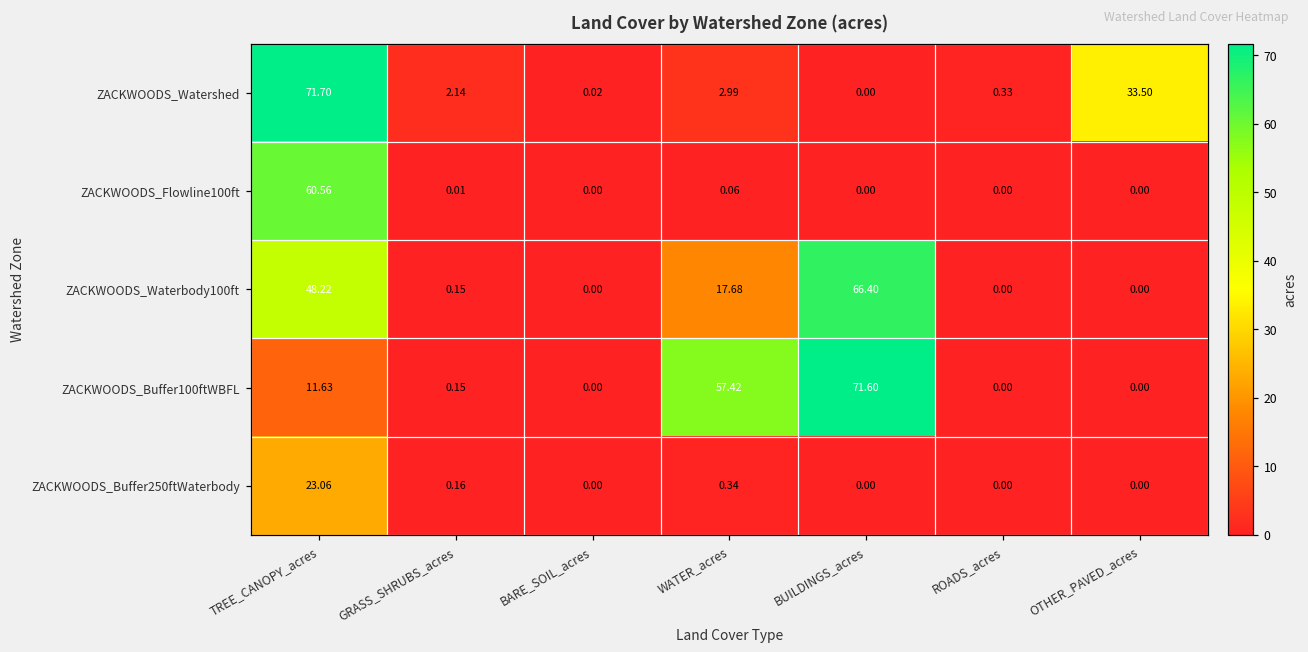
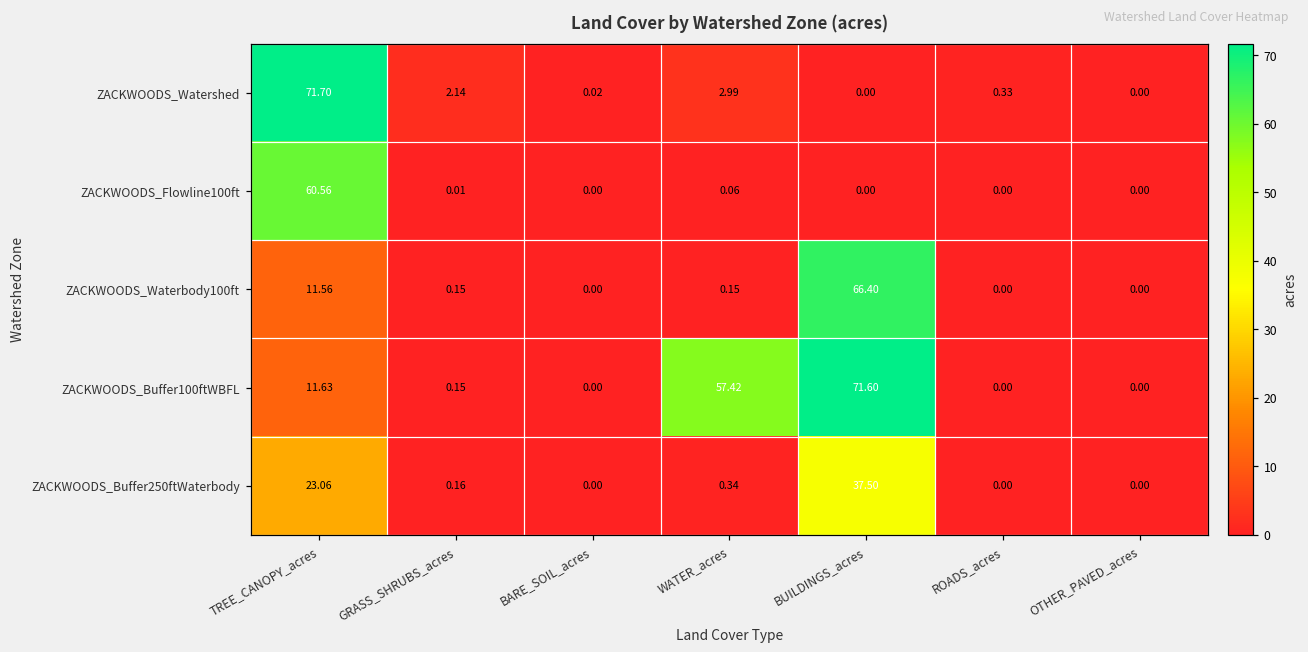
  {
    "ZACKWOODS_Watershed": {
      "TREE_CANOPY_acres": 71.70,
      "GRASS_SHRUBS_acres": 2.14,
      "BARE_SOIL_acres": 0.02,
      "WATER_acres": 2.99,
      "BUILDINGS_acres": 0.00,
      "ROADS_acres": 0.33,
-     "OTHER_PAVED_acres": 33.50
+     "OTHER_PAVED_acres": 0.00
    },
    "ZACKWOODS_Flowline100ft": {
      "TREE_CANOPY_acres": 60.56,
      "GRASS_SHRUBS_acres": 0.01,
      "BARE_SOIL_acres": 0.00,
      "WATER_acres": 0.06,
      "BUILDINGS_acres": 0.00,
      "ROADS_acres": 0.00,
      "OTHER_PAVED_acres": 0.00
    },
    "ZACKWOODS_Waterbody100ft": {
-     "TREE_CANOPY_acres": 48.22,
+     "TREE_CANOPY_acres": 11.56,
      "GRASS_SHRUBS_acres": 0.15,
      "BARE_SOIL_acres": 0.00,
-     "WATER_acres": 17.68,
+     "WATER_acres": 0.15,
      "BUILDINGS_acres": 66.40,
      "ROADS_acres": 0.00,
      "OTHER_PAVED_acres": 0.00
    },
    "ZACKWOODS_Buffer100ftWBFL": {
      "TREE_CANOPY_acres": 11.63,
      "GRASS_SHRUBS_acres": 0.15,
      "BARE_SOIL_acres": 0.00,
      "WATER_acres": 57.42,
      "BUILDINGS_acres": 71.60,
      "ROADS_acres": 0.00,
      "OTHER_PAVED_acres": 0.00
    },
    "ZACKWOODS_Buffer250ftWaterbody": {
      "TREE_CANOPY_acres": 23.06,
      "GRASS_SHRUBS_acres": 0.16,
      "BARE_SOIL_acres": 0.00,
      "WATER_acres": 0.34,
-     "BUILDINGS_acres": 0.00,
+     "BUILDINGS_acres": 37.50,
      "ROADS_acres": 0.00,
      "OTHER_PAVED_acres": 0.00
    }
  }
